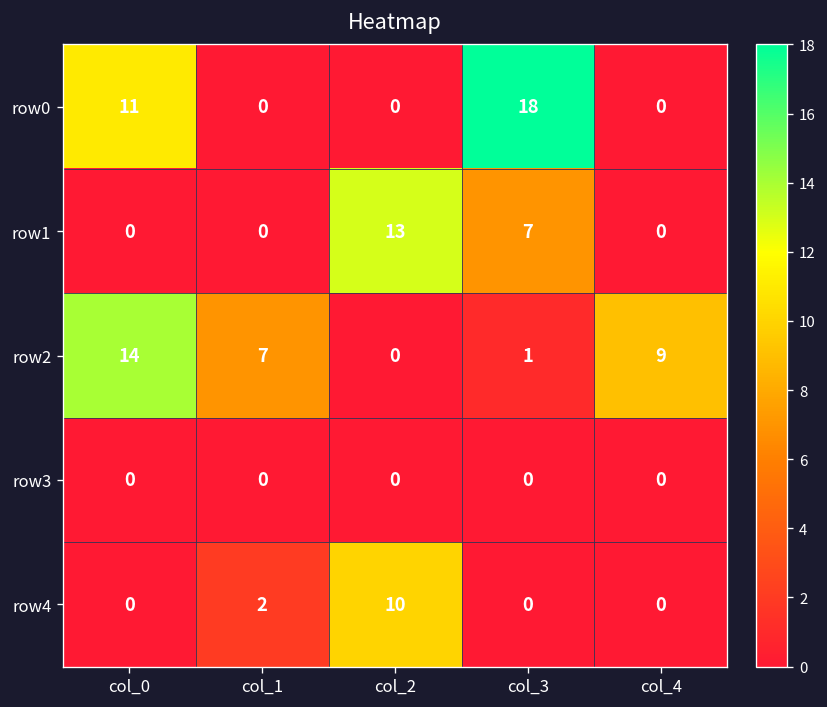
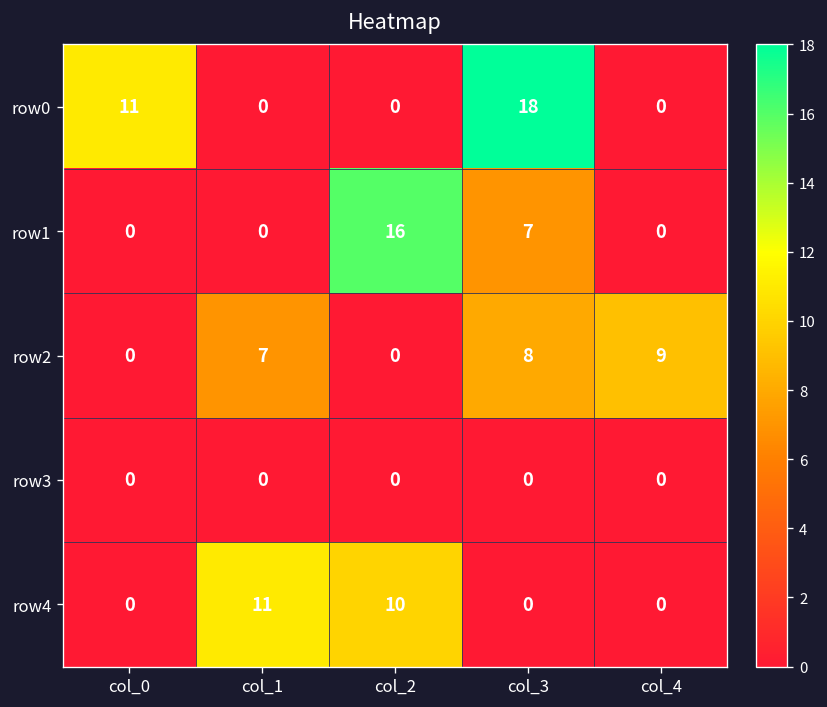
  {
    "row0": {
      "col_0": 11,
      "col_1": 0,
      "col_2": 0,
      "col_3": 18,
      "col_4": 0
    },
    "row1": {
      "col_0": 0,
      "col_1": 0,
-     "col_2": 13,
+     "col_2": 16,
      "col_3": 7,
      "col_4": 0
    },
    "row2": {
-     "col_0": 14,
+     "col_0": 0,
      "col_1": 7,
      "col_2": 0,
-     "col_3": 1,
+     "col_3": 8,
      "col_4": 9
    },
    "row3": {
      "col_0": 0,
      "col_1": 0,
      "col_2": 0,
      "col_3": 0,
      "col_4": 0
    },
    "row4": {
      "col_0": 0,
-     "col_1": 2,
+     "col_1": 11,
      "col_2": 10,
      "col_3": 0,
      "col_4": 0
    }
  }
